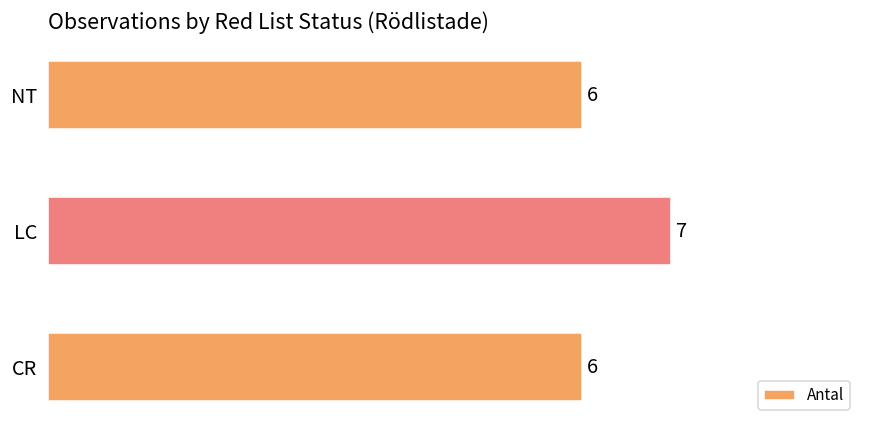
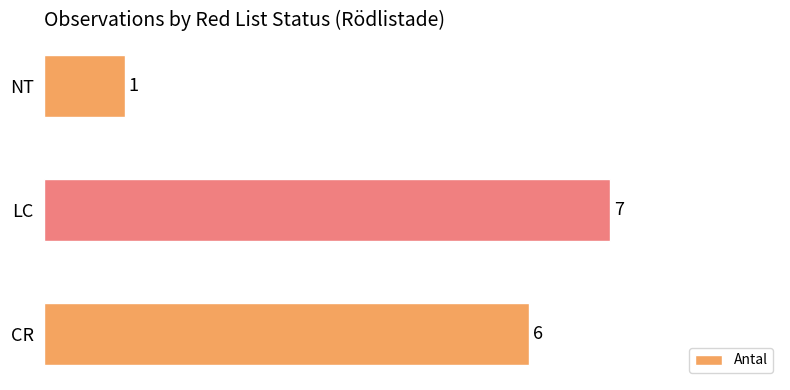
  {
-   "NT": 6,
+   "NT": 1,
    "LC": 7,
    "CR": 6
  }
